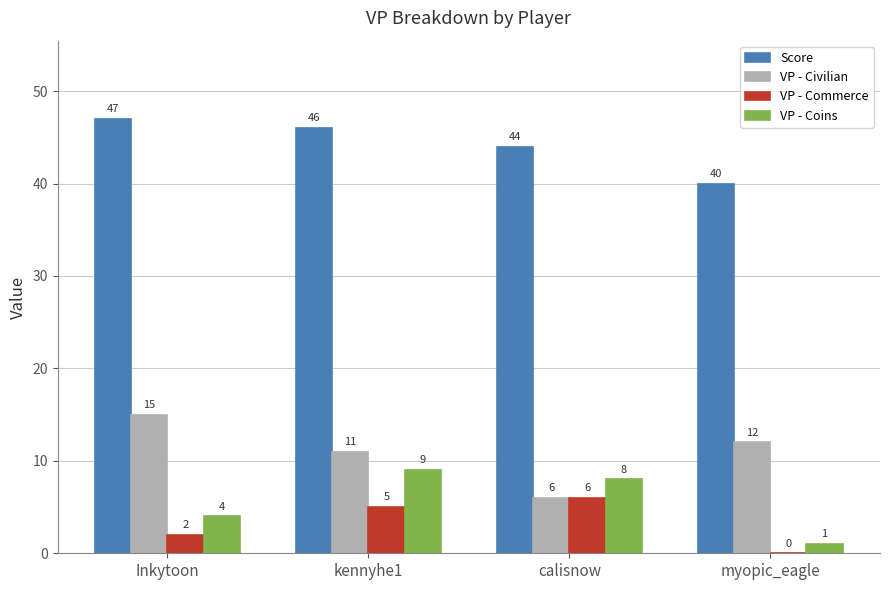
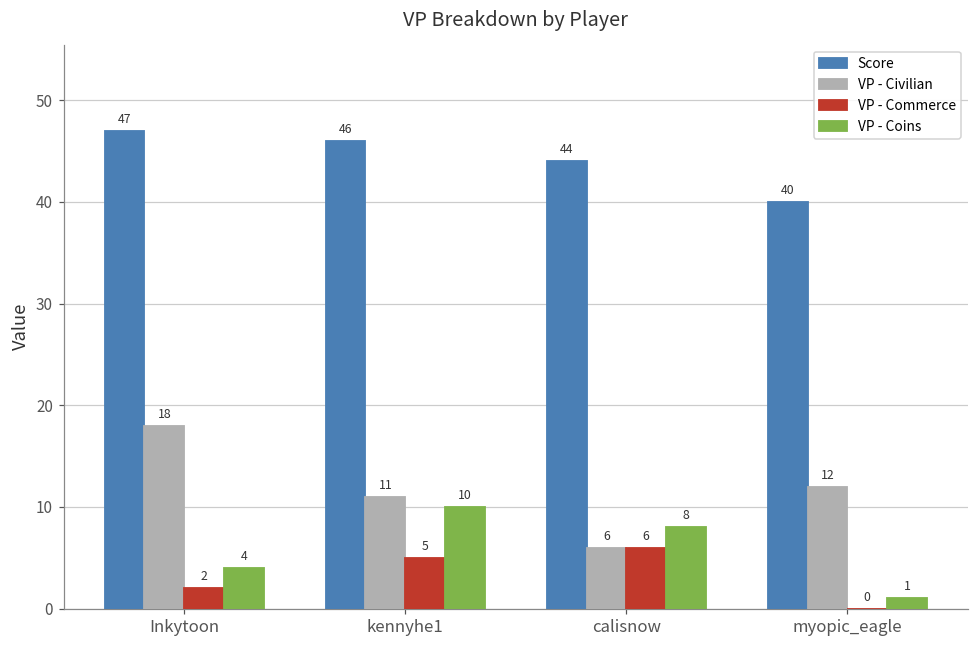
  {
    "Score": {
      "Inkytoon": 47,
      "kennyhe1": 46,
      "calisnow": 44,
      "myopic_eagle": 40
    },
    "VP - Civilian": {
-     "Inkytoon": 15,
+     "Inkytoon": 18,
      "kennyhe1": 11,
      "calisnow": 6,
      "myopic_eagle": 12
    },
    "VP - Commerce": {
      "Inkytoon": 2,
      "kennyhe1": 5,
      "calisnow": 6,
      "myopic_eagle": 0
    },
    "VP - Coins": {
      "Inkytoon": 4,
-     "kennyhe1": 9,
+     "kennyhe1": 10,
      "calisnow": 8,
      "myopic_eagle": 1
    }
  }
